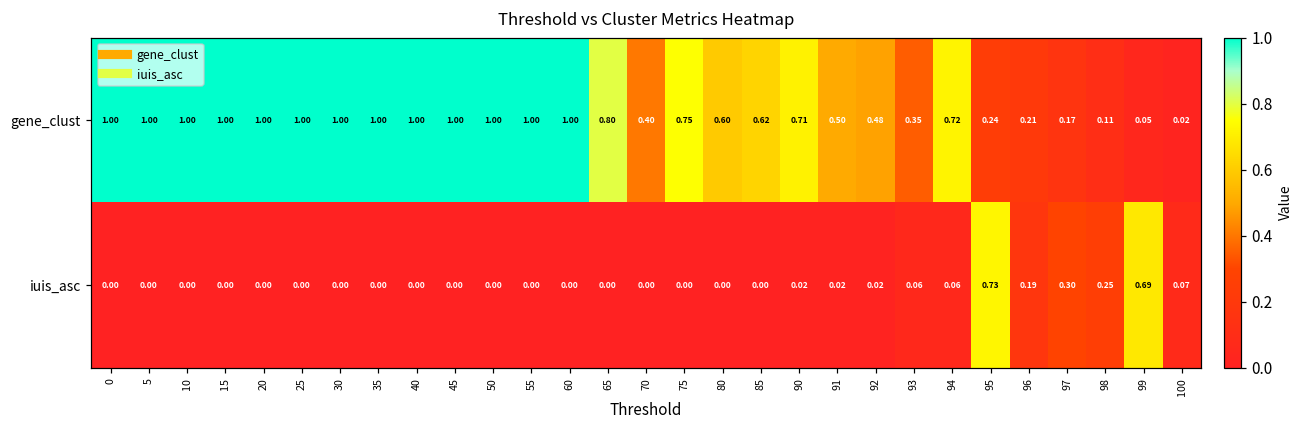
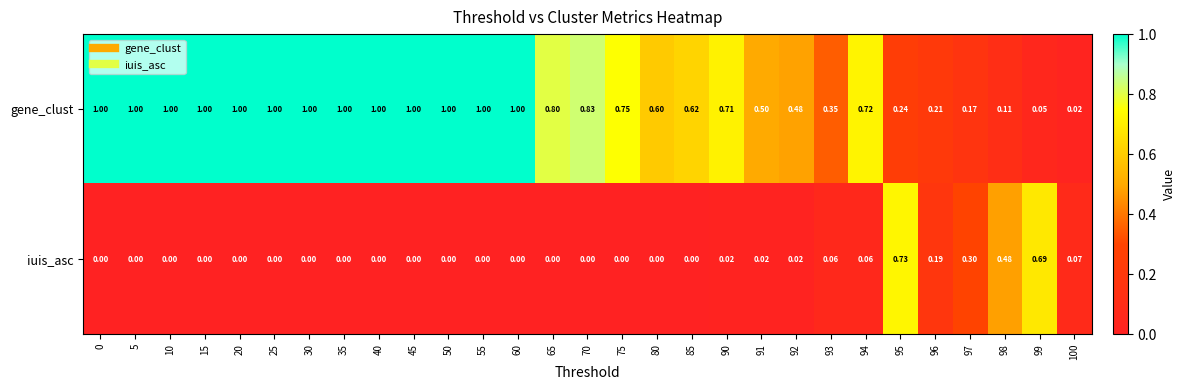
  {
    "gene_clust": {
      "0": 1.00,
      "5": 1.00,
      "10": 1.00,
      "15": 1.00,
      "20": 1.00,
      "25": 1.00,
      "30": 1.00,
      "35": 1.00,
      "40": 1.00,
      "45": 1.00,
      "50": 1.00,
      "55": 1.00,
      "60": 1.00,
      "65": 0.80,
-     "70": 0.40,
+     "70": 0.83,
      "75": 0.75,
      "80": 0.60,
      "85": 0.62,
      "90": 0.71,
      "91": 0.50,
      "92": 0.48,
      "93": 0.35,
      "94": 0.72,
      "95": 0.24,
      "96": 0.21,
      "97": 0.17,
      "98": 0.11,
      "99": 0.05,
      "100": 0.02
    },
    "iuis_asc": {
      "0": 0.00,
      "5": 0.00,
      "10": 0.00,
      "15": 0.00,
      "20": 0.00,
      "25": 0.00,
      "30": 0.00,
      "35": 0.00,
      "40": 0.00,
      "45": 0.00,
      "50": 0.00,
      "55": 0.00,
      "60": 0.00,
      "65": 0.00,
      "70": 0.00,
      "75": 0.00,
      "80": 0.00,
      "85": 0.00,
      "90": 0.02,
      "91": 0.02,
      "92": 0.02,
      "93": 0.06,
      "94": 0.06,
      "95": 0.73,
      "96": 0.19,
      "97": 0.30,
-     "98": 0.25,
+     "98": 0.48,
      "99": 0.69,
      "100": 0.07
    }
  }
